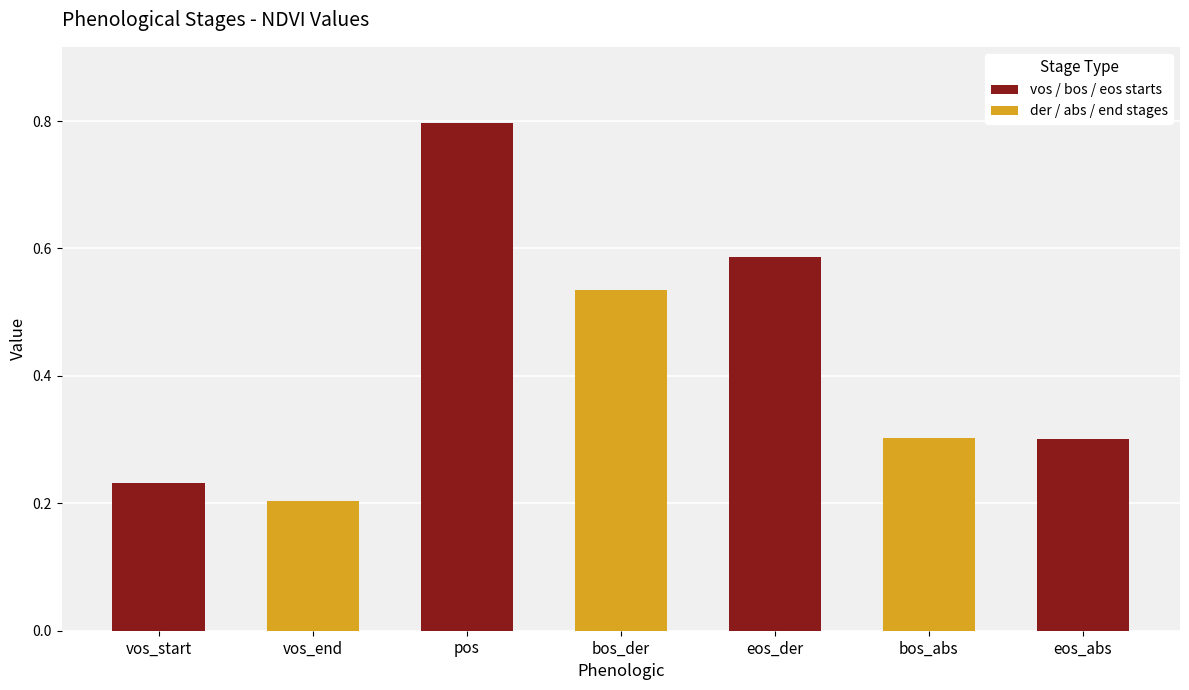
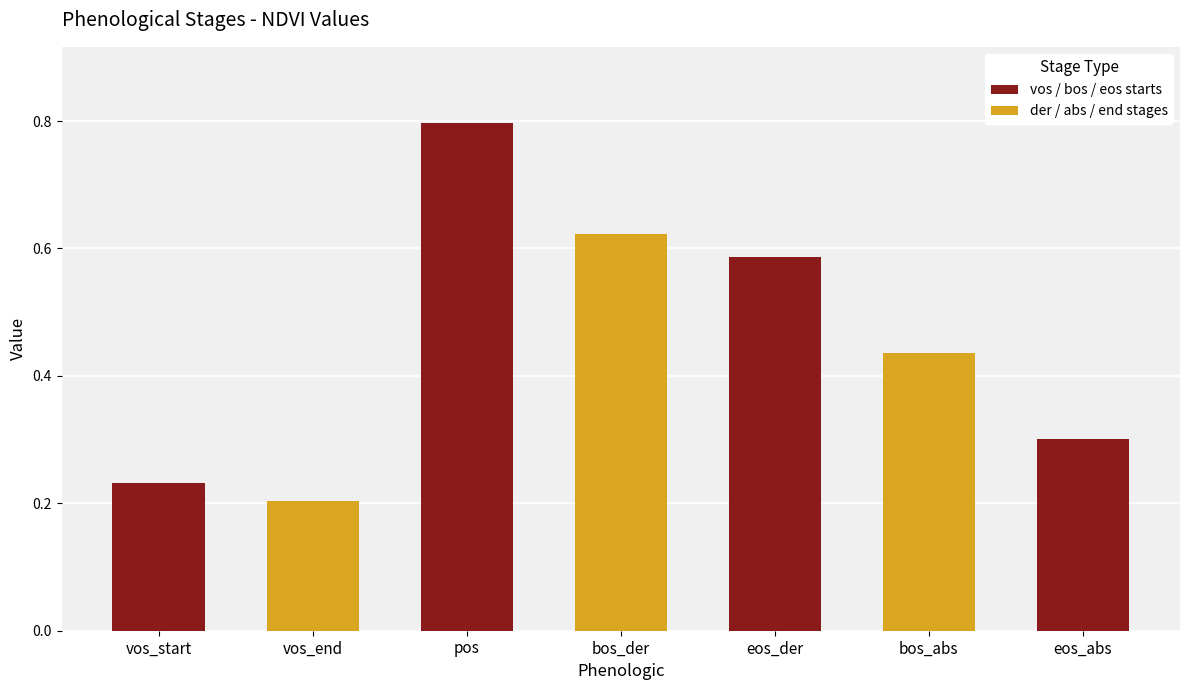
  {
    "vos_start": 0.23,
    "vos_end": 0.20,
    "pos": 0.80,
-   "bos_der": 0.53,
+   "bos_der": 0.62,
    "eos_der": 0.59,
-   "bos_abs": 0.30,
+   "bos_abs": 0.44,
    "eos_abs": 0.30
  }
